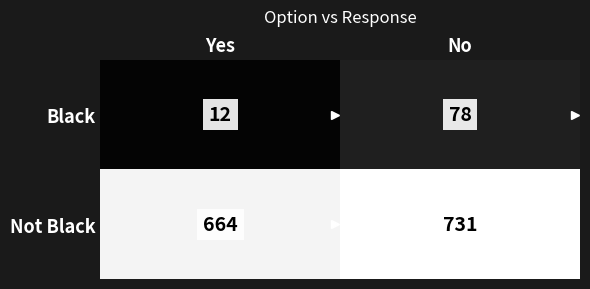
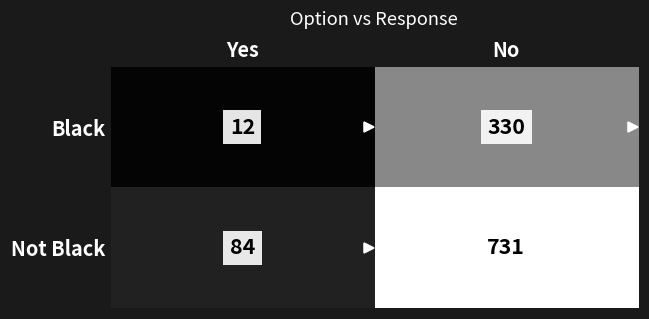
  {
    "Black": {
-     "No": 78
+     "No": 330
    },
    "Not Black": {
-     "Yes": 664
+     "Yes": 84
    }
  }
